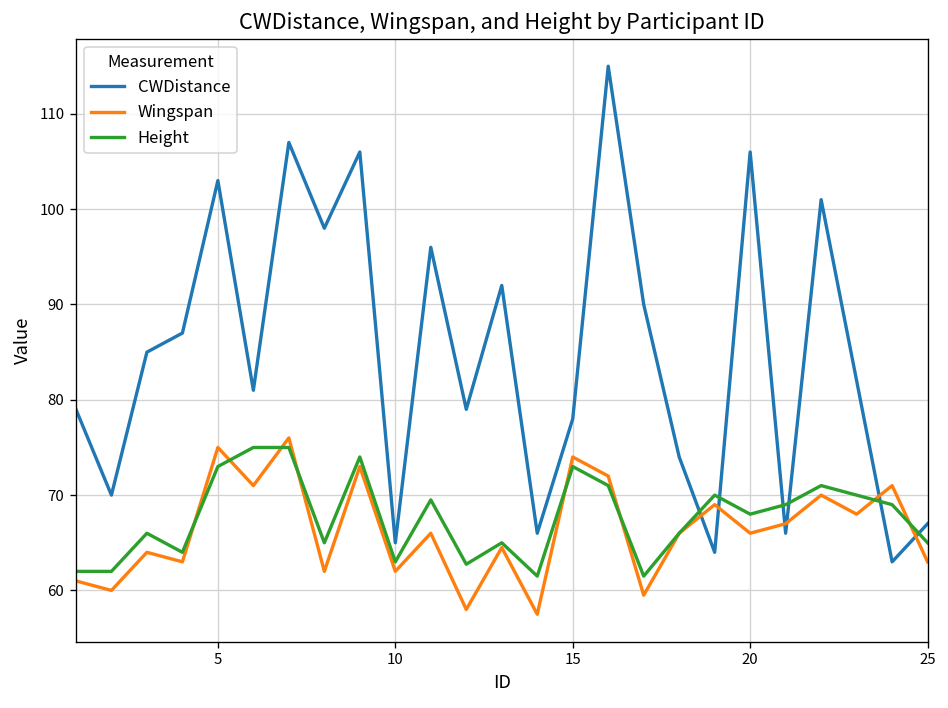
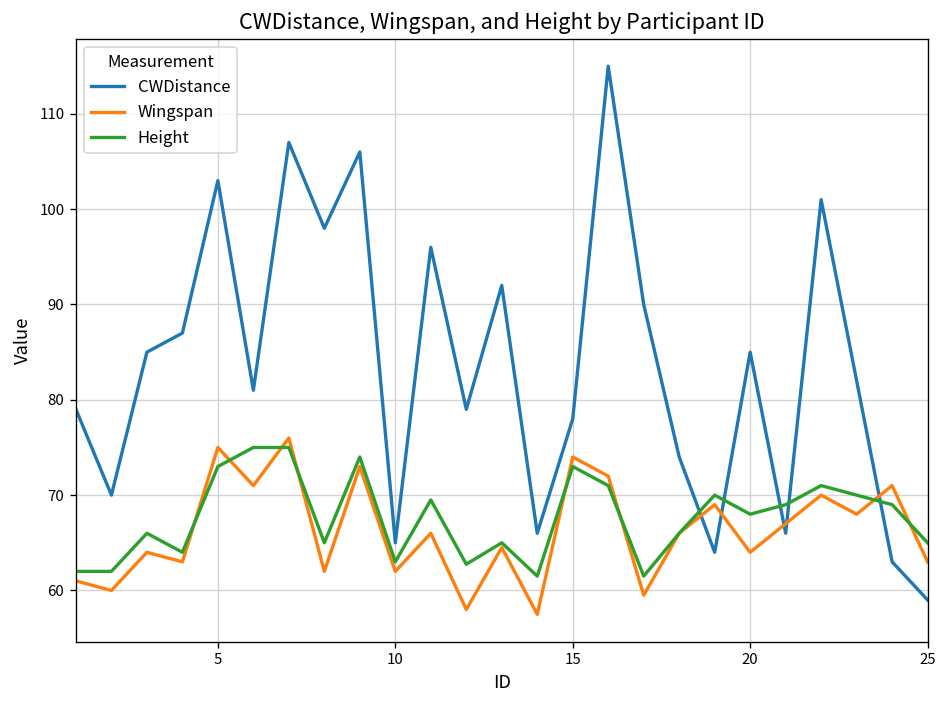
  {
    "CWDistance": {
      "5": 103,
      "10": 65,
      "15": 78,
-     "20": 106,
-     "25": 67
+     "20": 85,
+     "25": 59
    },
    "Wingspan": {
      "5": 75,
      "10": 62,
      "15": 74,
-     "20": 66,
+     "20": 64,
      "25": 63
    },
    "Height": {
      "5": 73,
      "10": 63,
      "15": 73,
      "20": 68,
      "25": 65
    }
  }
